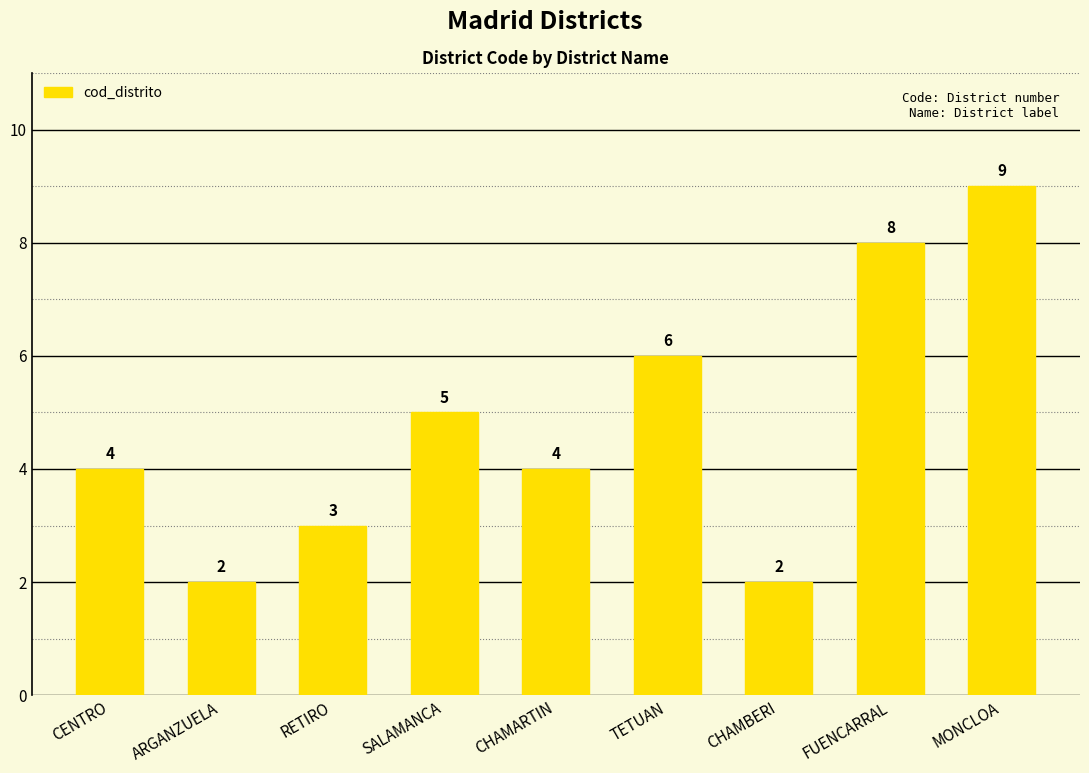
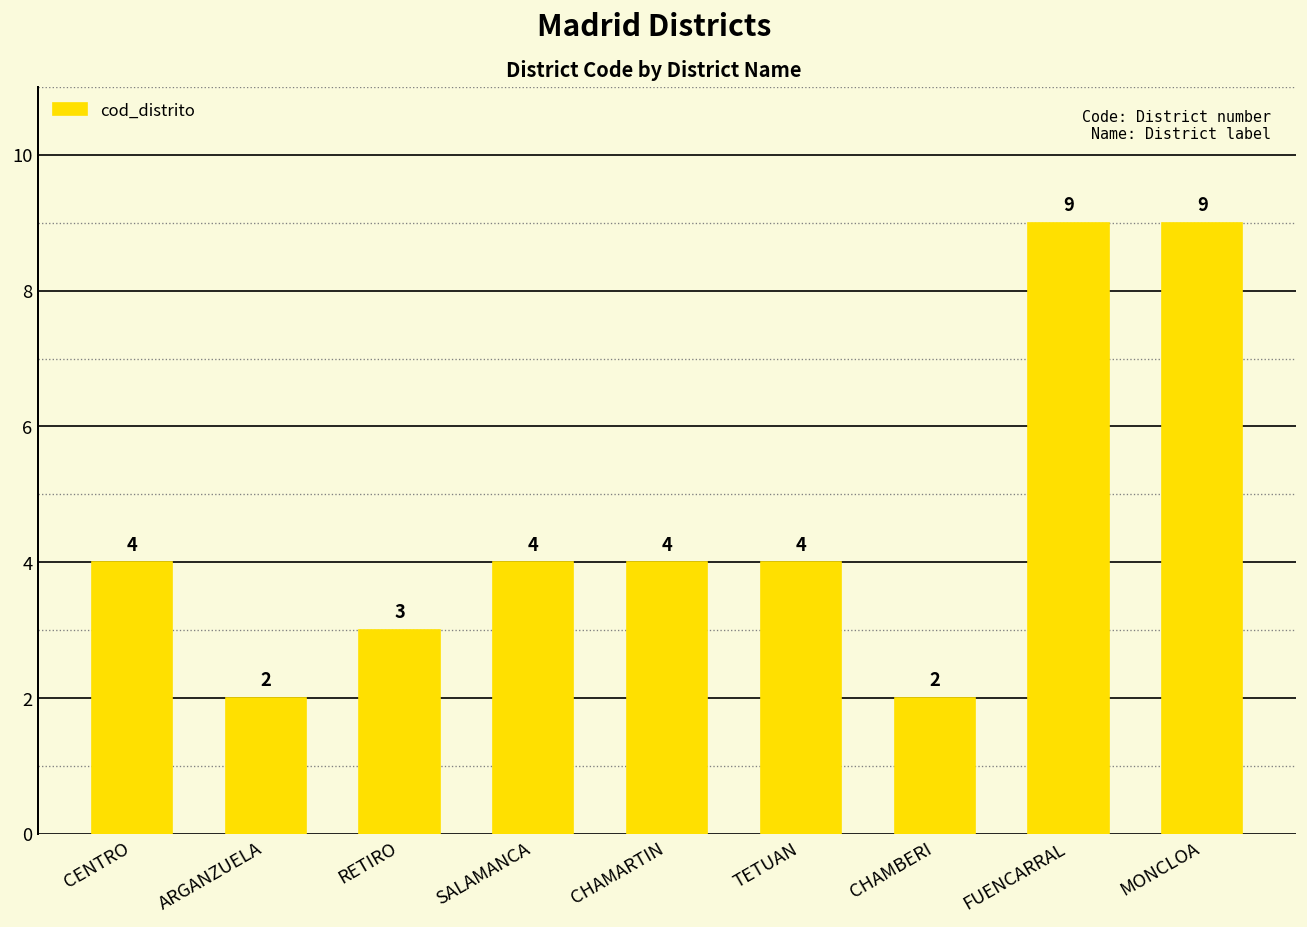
  {
    "CENTRO": 4,
    "ARGANZUELA": 2,
    "RETIRO": 3,
-   "SALAMANCA": 5,
+   "SALAMANCA": 4,
    "CHAMARTIN": 4,
-   "TETUAN": 6,
+   "TETUAN": 4,
    "CHAMBERI": 2,
-   "FUENCARRAL": 8,
+   "FUENCARRAL": 9,
    "MONCLOA": 9
  }
